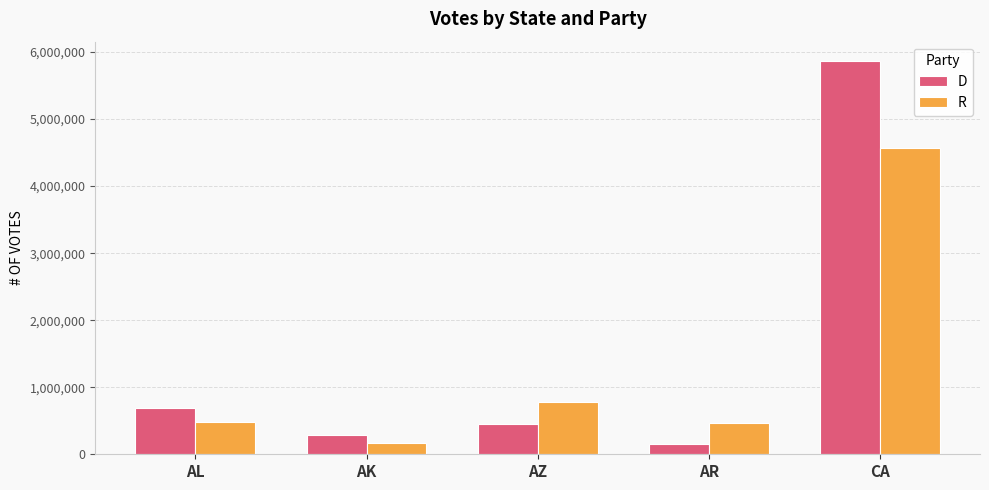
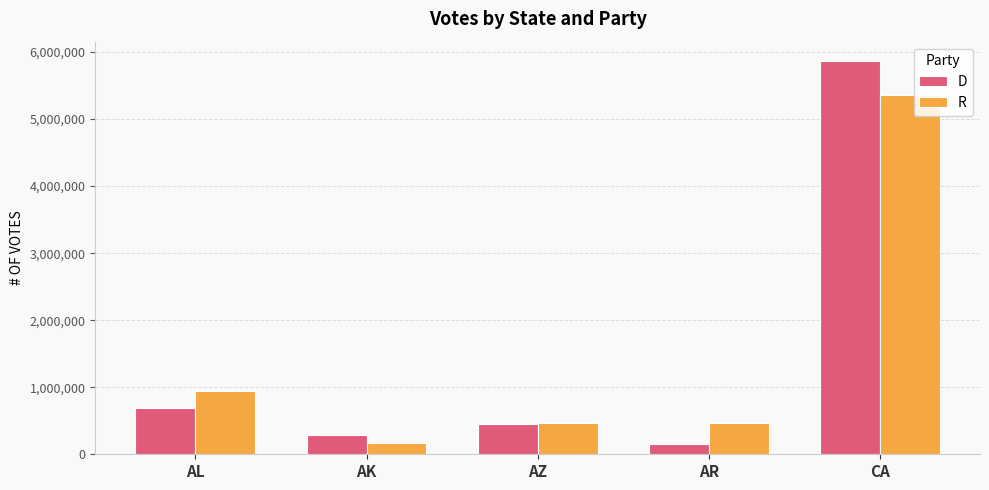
  {
    "D": {
      "AL": "700,000",
      "AK": "300,000",
      "AZ": "400,000",
      "AR": "200,000",
      "CA": "5,900,000"
    },
    "R": {
-     "AL": "500,000",
+     "AL": "900,000",
      "AK": "200,000",
-     "AZ": "800,000",
+     "AZ": "500,000",
      "AR": "500,000",
-     "CA": "4,600,000"
+     "CA": "5,400,000"
    }
  }
